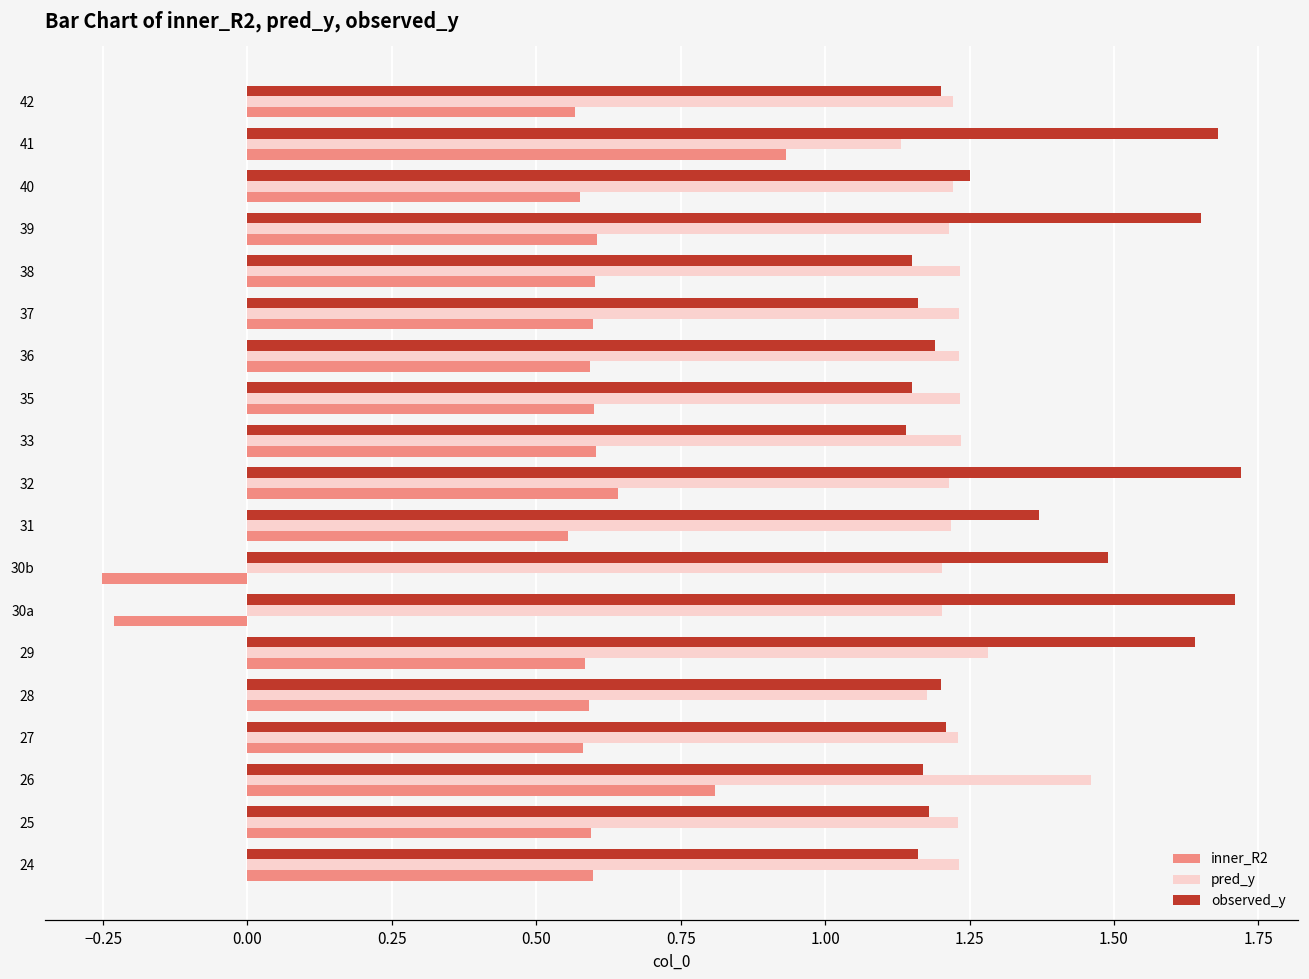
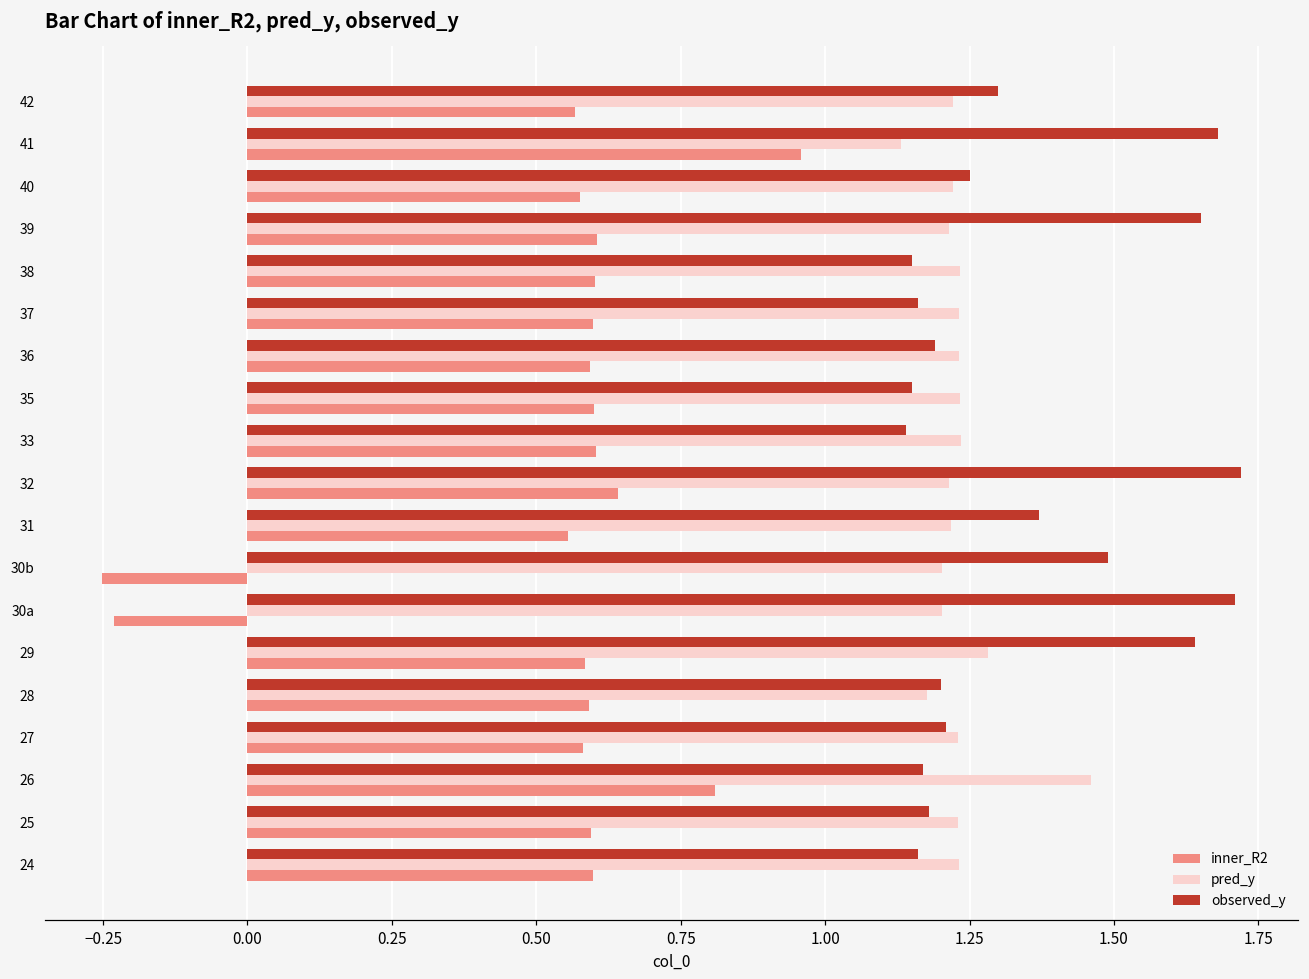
  {
    "inner_R2": {
      "42": 0.57,
-     "41": 0.93,
+     "41": 0.96,
      "40": 0.58,
      "39": 0.60,
      "38": 0.60,
      "37": 0.60,
      "36": 0.59,
      "35": 0.60,
      "33": 0.60,
      "32": 0.64,
      "31": 0.56,
      "30b": -0.25,
      "30a": -0.23,
      "29": 0.58,
      "28": 0.59,
      "27": 0.58,
      "26": 0.81,
      "25": 0.59,
      "24": 0.60
    },
    "pred_y": {
      "42": 1.22,
      "41": 1.13,
      "40": 1.22,
      "39": 1.21,
      "38": 1.23,
      "37": 1.23,
      "36": 1.23,
      "35": 1.23,
      "33": 1.23,
      "32": 1.21,
      "31": 1.22,
      "30b": 1.20,
      "30a": 1.20,
      "29": 1.28,
      "28": 1.18,
      "27": 1.23,
      "26": 1.46,
      "25": 1.23,
      "24": 1.23
    },
    "observed_y": {
-     "42": 1.2,
+     "42": 1.3,
      "41": 1.68,
      "40": 1.25,
      "39": 1.65,
      "38": 1.15,
      "37": 1.16,
      "36": 1.19,
      "35": 1.15,
      "33": 1.14,
      "32": 1.72,
      "31": 1.37,
      "30b": 1.49,
      "30a": 1.71,
      "29": 1.64,
      "28": 1.2,
      "27": 1.21,
      "26": 1.17,
      "25": 1.18,
      "24": 1.16
    }
  }
